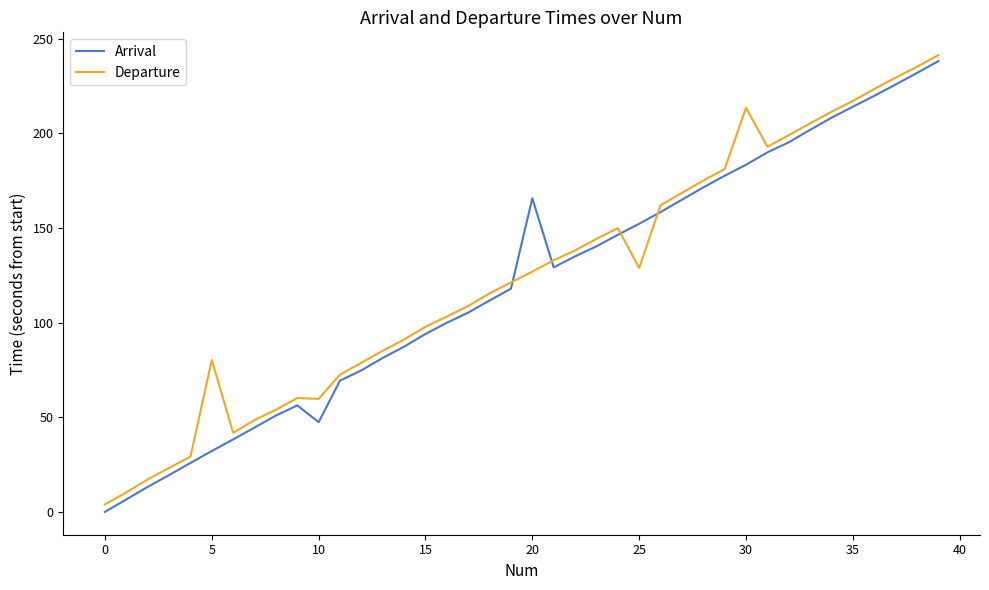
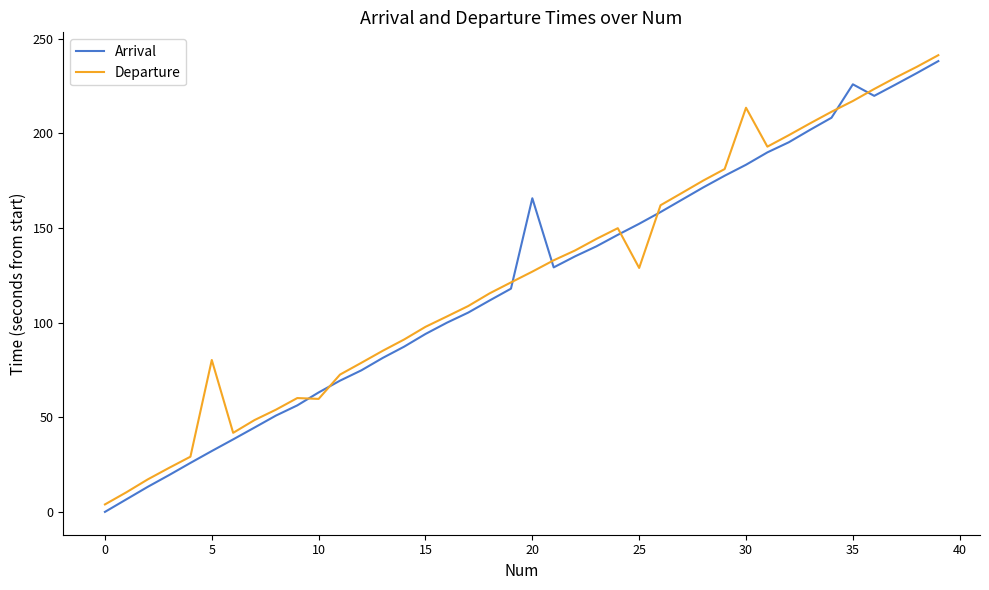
  {
    "Arrival": {
      "0": 0,
      "5": 32,
-     "10": 47,
+     "10": 63,
      "15": 94,
      "20": 166,
      "25": 152,
      "30": 183,
-     "35": 214
+     "35": 226
    },
    "Departure": {
      "0": 4,
      "5": 80,
      "10": 60,
      "15": 98,
      "20": 127,
      "25": 129,
      "30": 214,
      "35": 217
    }
  }
